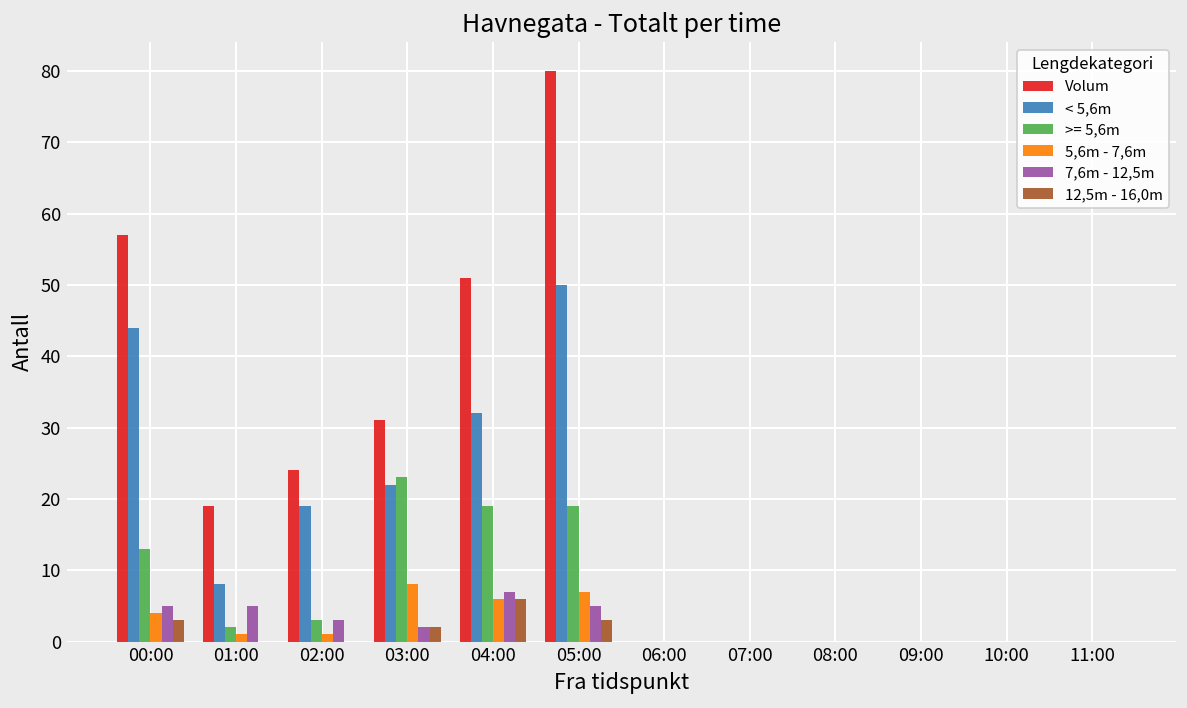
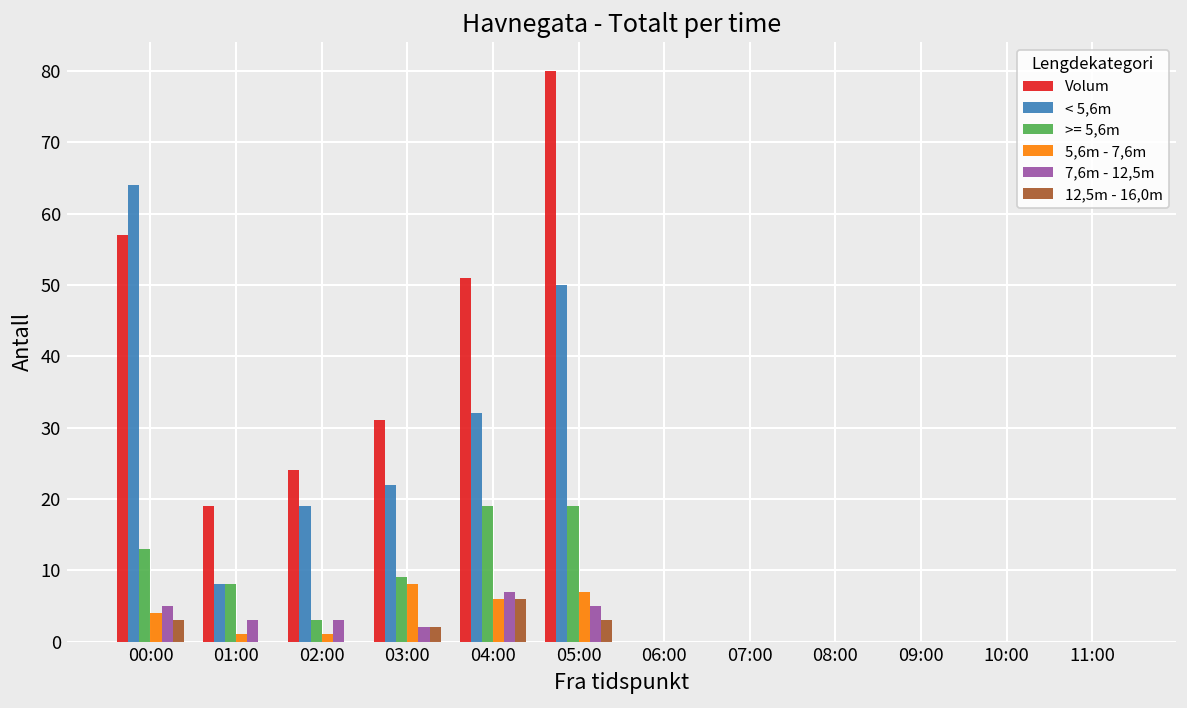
  {
    "Volum": {
      "00:00": 57,
      "01:00": 19,
      "02:00": 24,
      "03:00": 31,
      "04:00": 51,
      "05:00": 80,
      "06:00": 0,
      "07:00": 0,
      "08:00": 0,
      "09:00": 0,
      "10:00": 0,
      "11:00": 0
    },
    "< 5,6m": {
-     "00:00": 44,
+     "00:00": 64,
      "01:00": 8,
      "02:00": 19,
      "03:00": 22,
      "04:00": 32,
      "05:00": 50,
      "06:00": 0,
      "07:00": 0,
      "08:00": 0,
      "09:00": 0,
      "10:00": 0,
      "11:00": 0
    },
    ">= 5,6m": {
      "00:00": 13,
-     "01:00": 2,
+     "01:00": 8,
      "02:00": 3,
-     "03:00": 23,
+     "03:00": 9,
      "04:00": 19,
      "05:00": 19,
      "06:00": 0,
      "07:00": 0,
      "08:00": 0,
      "09:00": 0,
      "10:00": 0,
      "11:00": 0
    },
    "5,6m - 7,6m": {
      "00:00": 4,
      "01:00": 1,
      "02:00": 1,
      "03:00": 8,
      "04:00": 6,
      "05:00": 7,
      "06:00": 0,
      "07:00": 0,
      "08:00": 0,
      "09:00": 0,
      "10:00": 0,
      "11:00": 0
    },
    "7,6m - 12,5m": {
      "00:00": 5,
-     "01:00": 5,
+     "01:00": 3,
      "02:00": 3,
      "03:00": 2,
      "04:00": 7,
      "05:00": 5,
      "06:00": 0,
      "07:00": 0,
      "08:00": 0,
      "09:00": 0,
      "10:00": 0,
      "11:00": 0
    },
    "12,5m - 16,0m": {
      "00:00": 3,
      "01:00": 0,
      "02:00": 0,
      "03:00": 2,
      "04:00": 6,
      "05:00": 3,
      "06:00": 0,
      "07:00": 0,
      "08:00": 0,
      "09:00": 0,
      "10:00": 0,
      "11:00": 0
    }
  }
